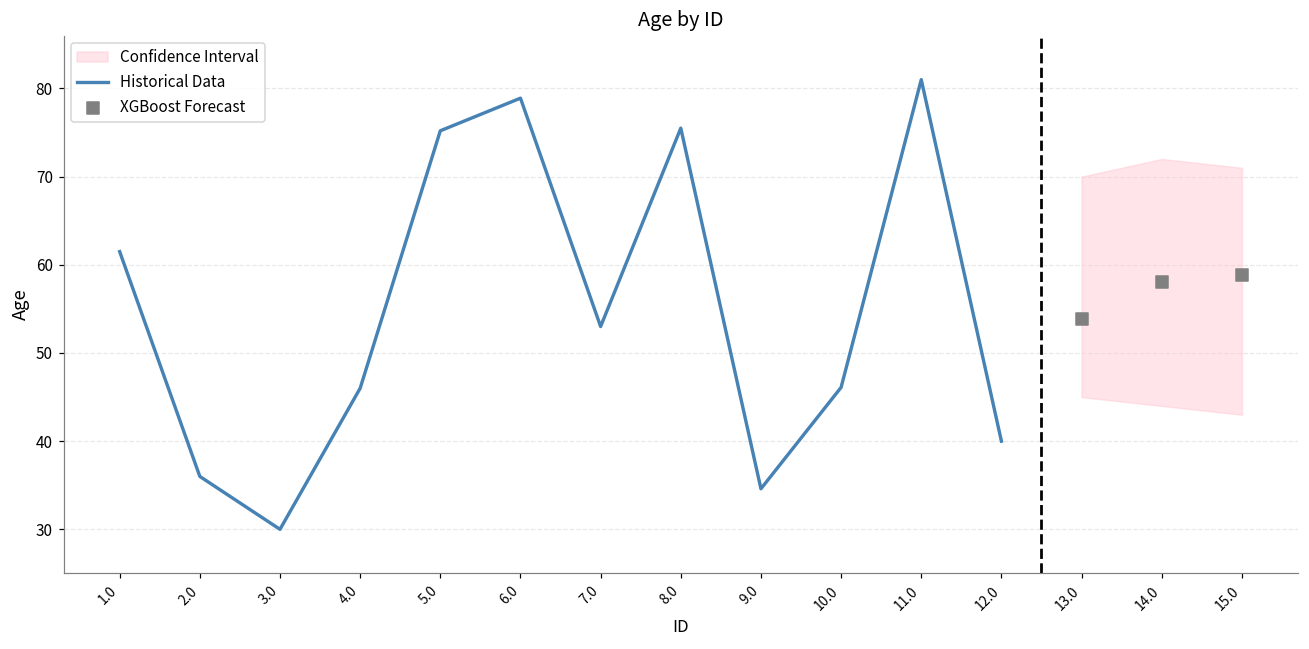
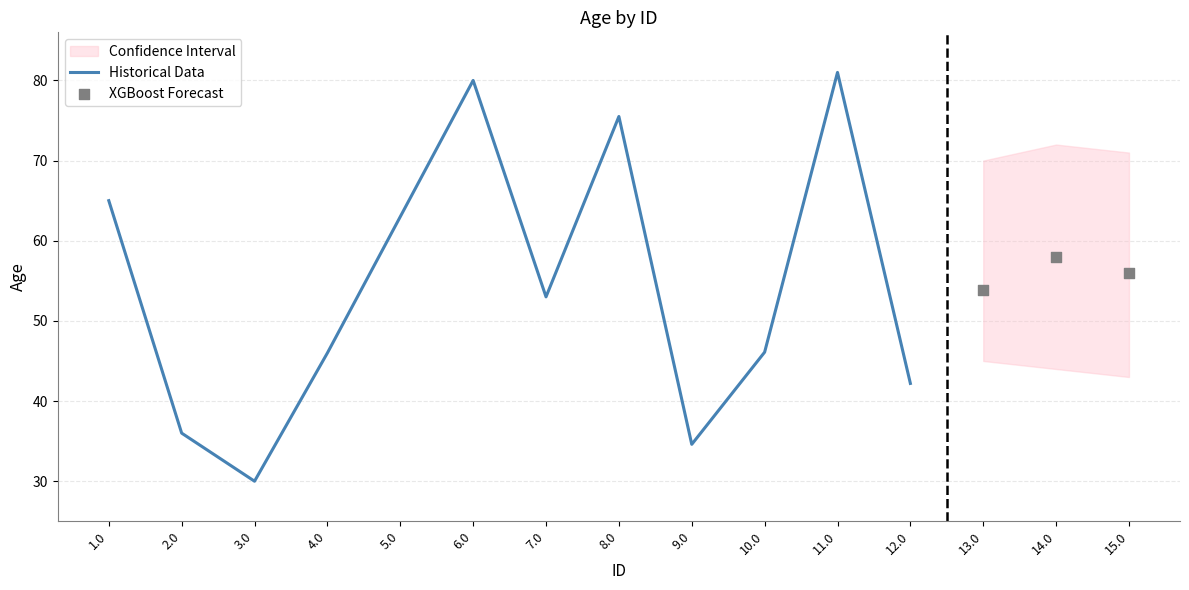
  {
    "Historical Data": {
-     "1.0": 62,
+     "1.0": 65,
      "2.0": 36,
      "3.0": 30,
      "4.0": 46,
-     "5.0": 75,
-     "6.0": 79,
+     "5.0": 63,
+     "6.0": 80,
      "7.0": 53,
      "8.0": 76,
      "9.0": 35,
      "10.0": 46,
      "11.0": 81,
-     "12.0": 40
+     "12.0": 42
    },
    "XGBoost Forecast": {
-     "15.0": 59
+     "15.0": 56
    }
  }
